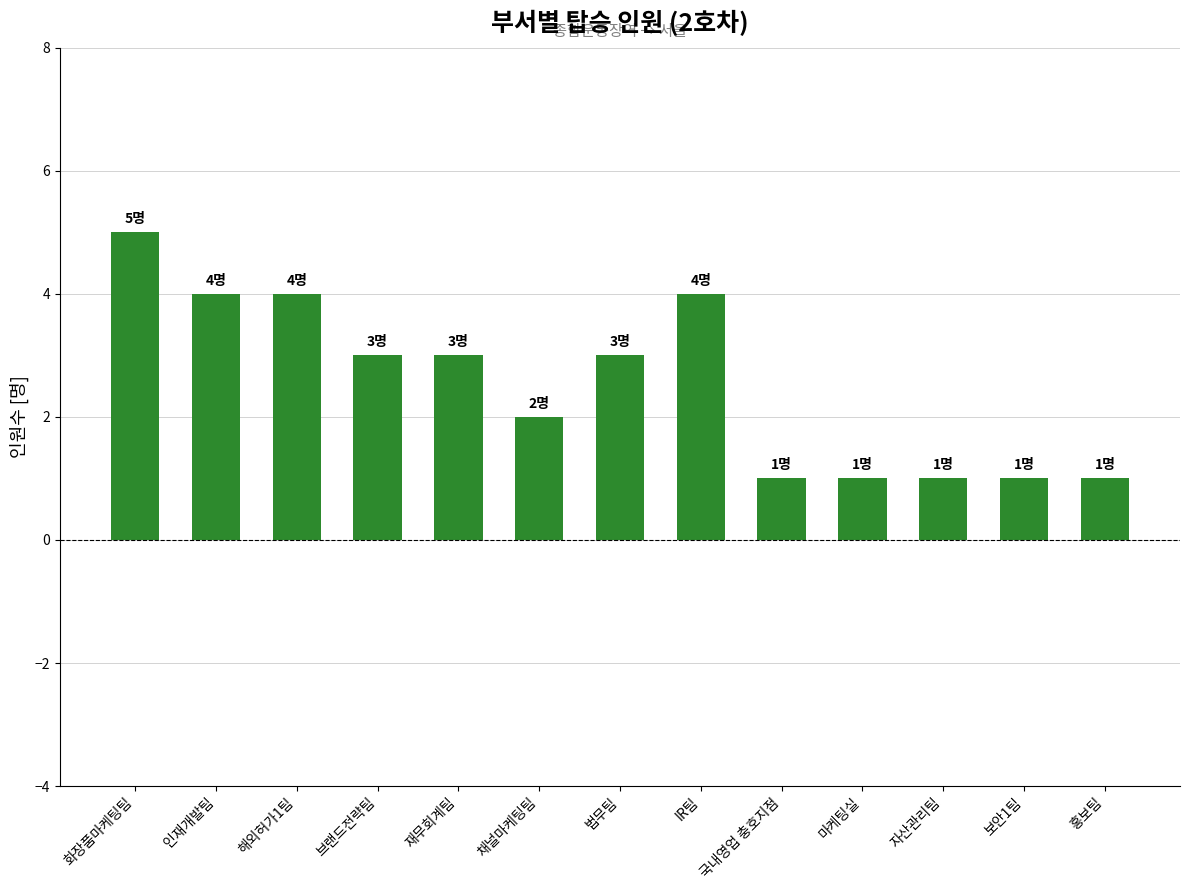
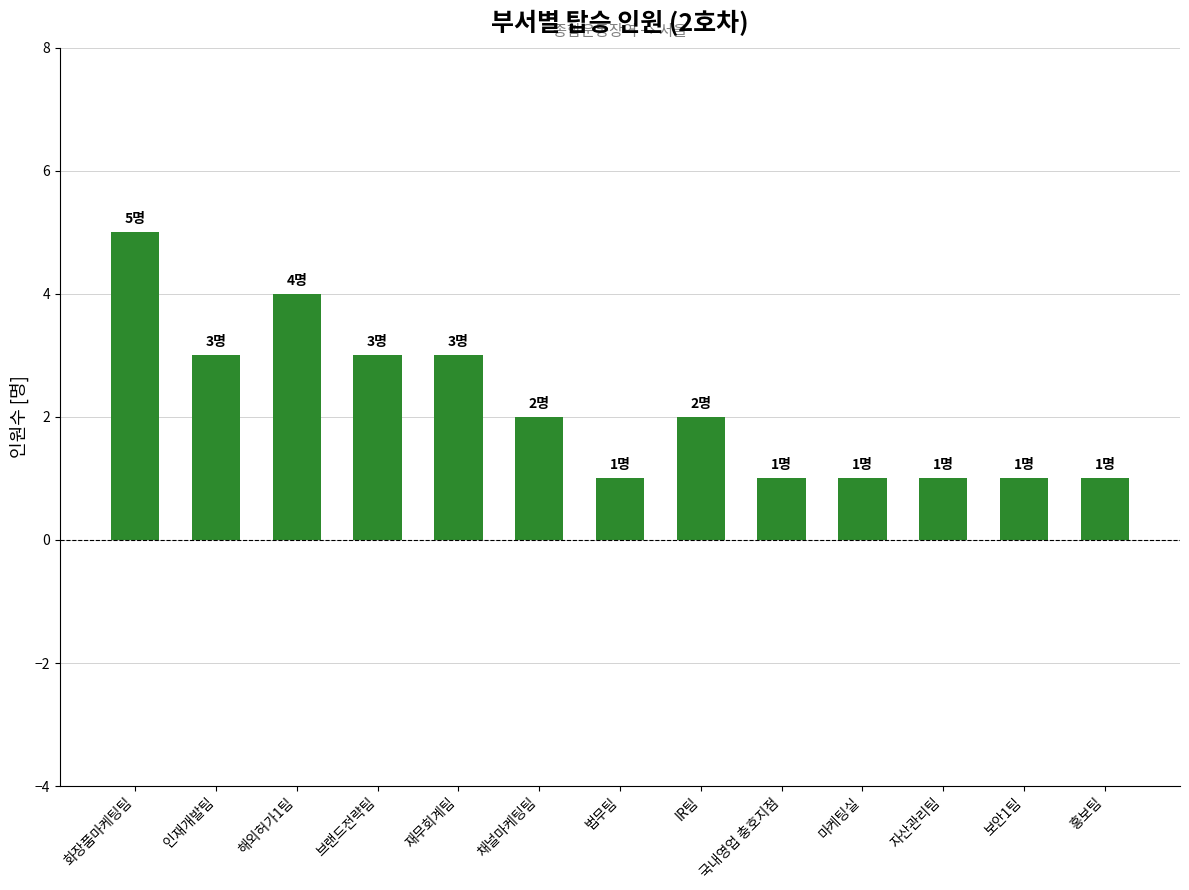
  {
    "화장품마케팅팀": "5명",
-   "인재개발팀": "4명",
+   "인재개발팀": "3명",
    "해외허가1팀": "4명",
    "브랜드전략팀": "3명",
    "재무회계팀": "3명",
    "채널마케팅팀": "2명",
-   "법무팀": "3명",
-   "IR팀": "4명",
+   "법무팀": "1명",
+   "IR팀": "2명",
    "국내영업 충호지점": "1명",
    "마케팅실": "1명",
    "자산관리팀": "1명",
    "보안1팀": "1명",
    "홍보팀": "1명"
  }
